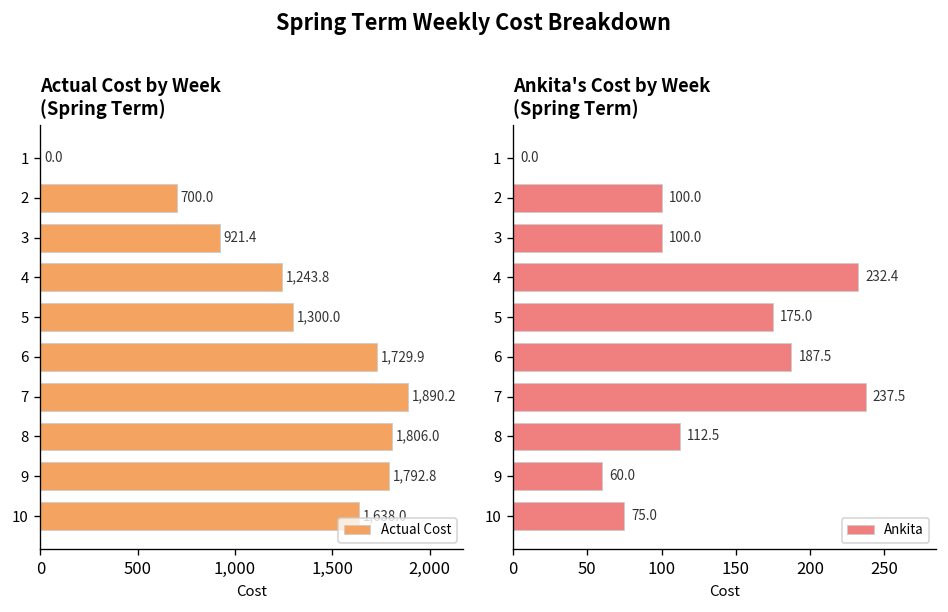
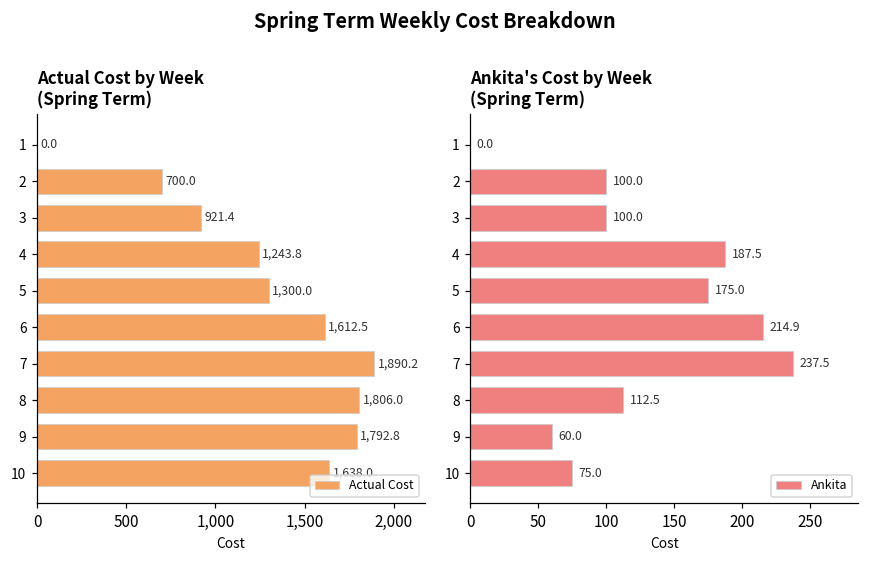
  {
    "Actual Cost by Week (Spring Term)": {
      "1": "0.0",
      "2": "700.0",
      "3": "921.4",
      "4": "1,243.8",
      "5": "1,300.0",
-     "6": "1,729.9",
+     "6": "1,612.5",
      "7": "1,890.2",
      "8": "1,806.0",
      "9": "1,792.8"
    },
    "Ankita's Cost by Week (Spring Term)": {
      "1": "0.0",
      "2": "100.0",
      "3": "100.0",
-     "4": "232.4",
+     "4": "187.5",
      "5": "175.0",
-     "6": "187.5",
+     "6": "214.9",
      "7": "237.5",
      "8": "112.5",
      "9": "60.0",
      "10": "75.0"
    }
  }
